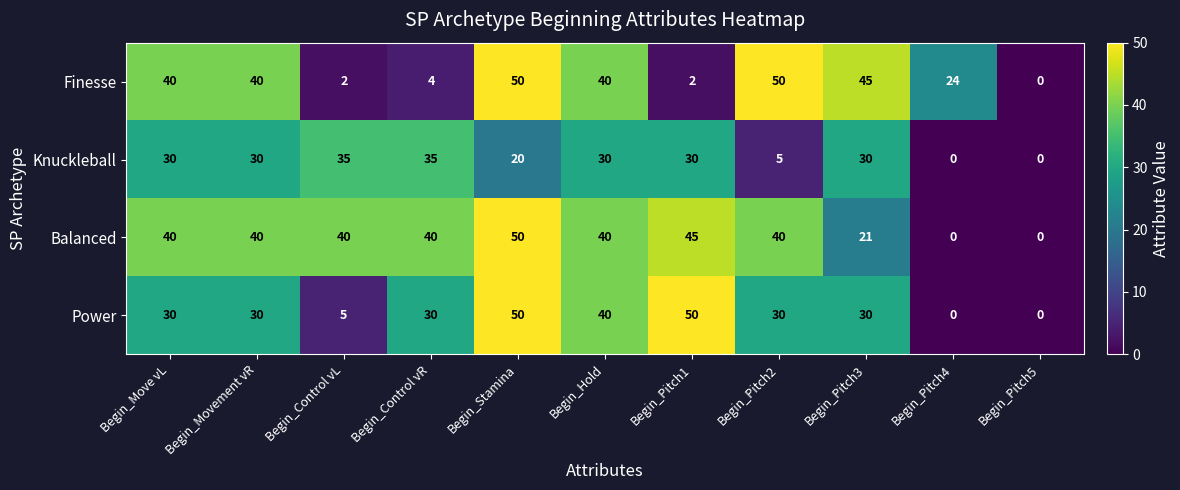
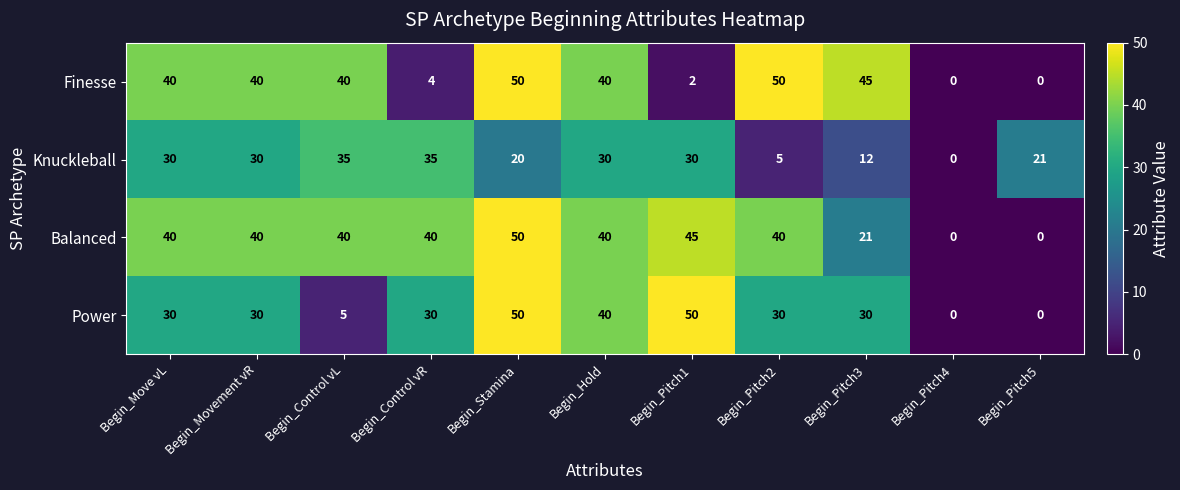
  {
    "Finesse": {
      "Begin_Move vL": 40,
      "Begin_Movement vR": 40,
-     "Begin_Control vL": 2,
+     "Begin_Control vL": 40,
      "Begin_Control vR": 4,
      "Begin_Stamina": 50,
      "Begin_Hold": 40,
      "Begin_Pitch1": 2,
      "Begin_Pitch2": 50,
      "Begin_Pitch3": 45,
-     "Begin_Pitch4": 24,
+     "Begin_Pitch4": 0,
      "Begin_Pitch5": 0
    },
    "Knuckleball": {
      "Begin_Move vL": 30,
      "Begin_Movement vR": 30,
      "Begin_Control vL": 35,
      "Begin_Control vR": 35,
      "Begin_Stamina": 20,
      "Begin_Hold": 30,
      "Begin_Pitch1": 30,
      "Begin_Pitch2": 5,
-     "Begin_Pitch3": 30,
+     "Begin_Pitch3": 12,
      "Begin_Pitch4": 0,
-     "Begin_Pitch5": 0
+     "Begin_Pitch5": 21
    },
    "Balanced": {
      "Begin_Move vL": 40,
      "Begin_Movement vR": 40,
      "Begin_Control vL": 40,
      "Begin_Control vR": 40,
      "Begin_Stamina": 50,
      "Begin_Hold": 40,
      "Begin_Pitch1": 45,
      "Begin_Pitch2": 40,
      "Begin_Pitch3": 21,
      "Begin_Pitch4": 0,
      "Begin_Pitch5": 0
    },
    "Power": {
      "Begin_Move vL": 30,
      "Begin_Movement vR": 30,
      "Begin_Control vL": 5,
      "Begin_Control vR": 30,
      "Begin_Stamina": 50,
      "Begin_Hold": 40,
      "Begin_Pitch1": 50,
      "Begin_Pitch2": 30,
      "Begin_Pitch3": 30,
      "Begin_Pitch4": 0,
      "Begin_Pitch5": 0
    }
  }
